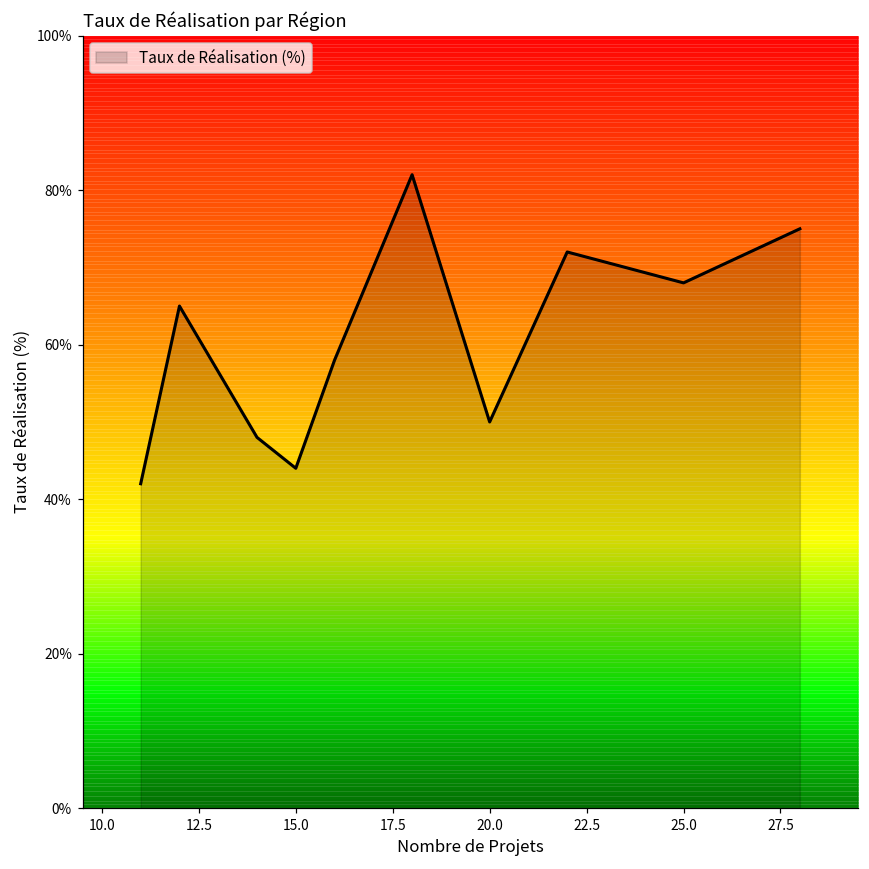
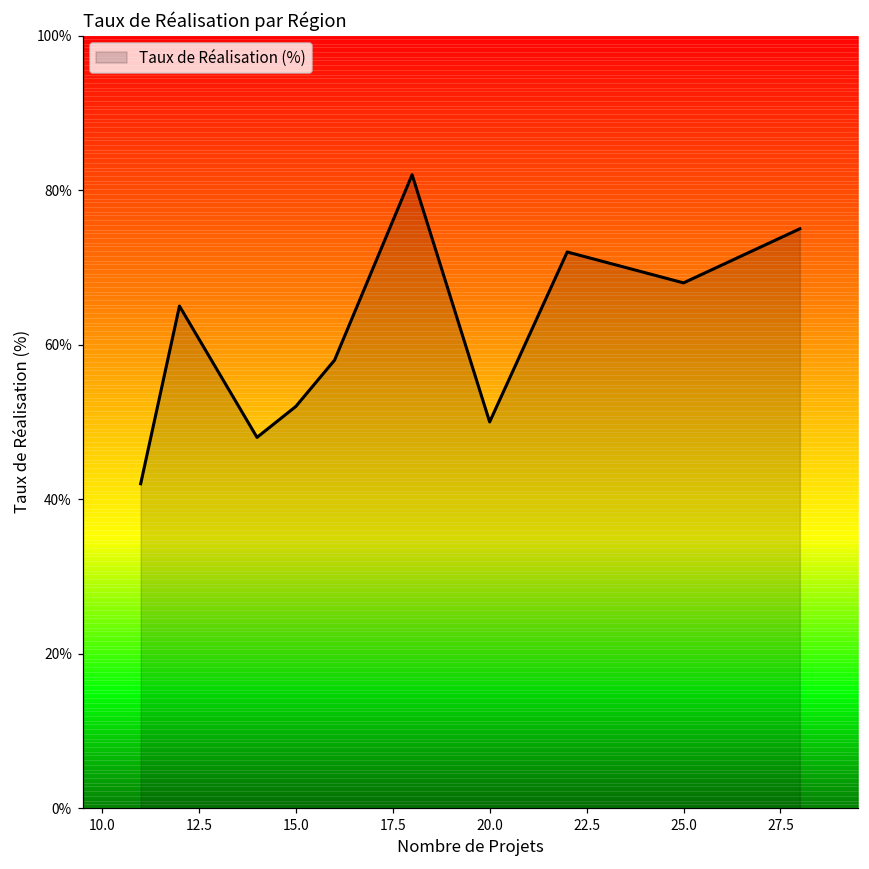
  {
-   "15.0": "44%",
+   "15.0": "52%",
    "20.0": "50%",
    "25.0": "68%"
  }
